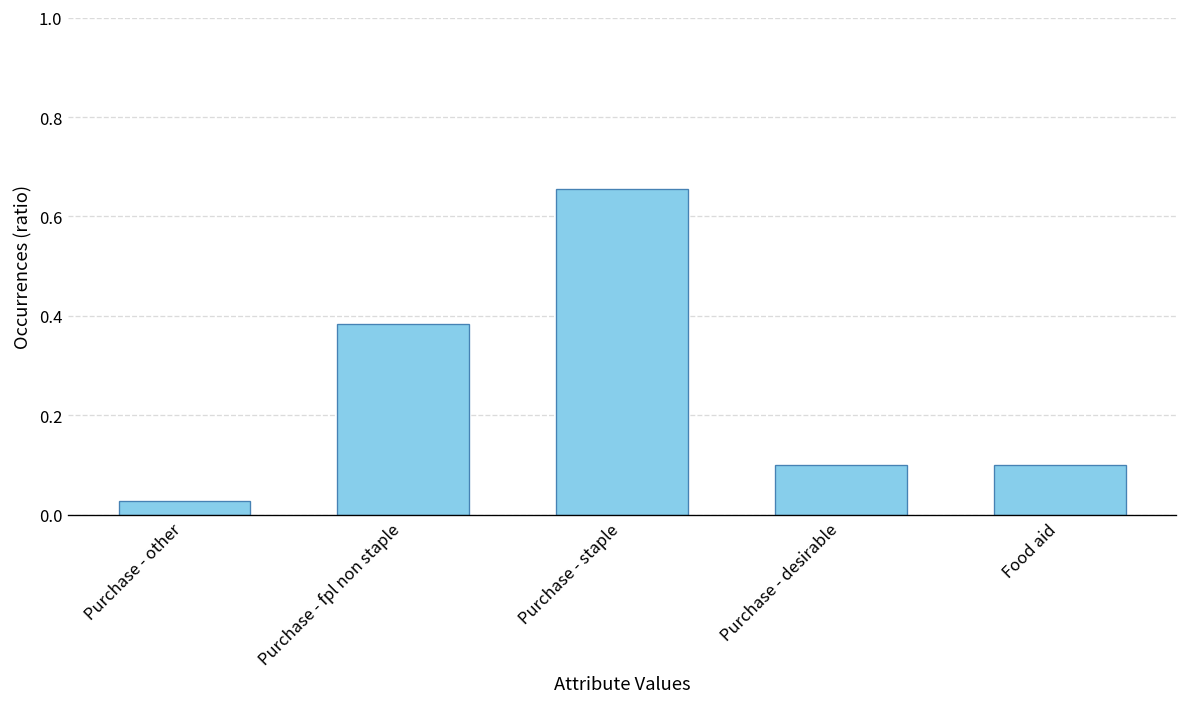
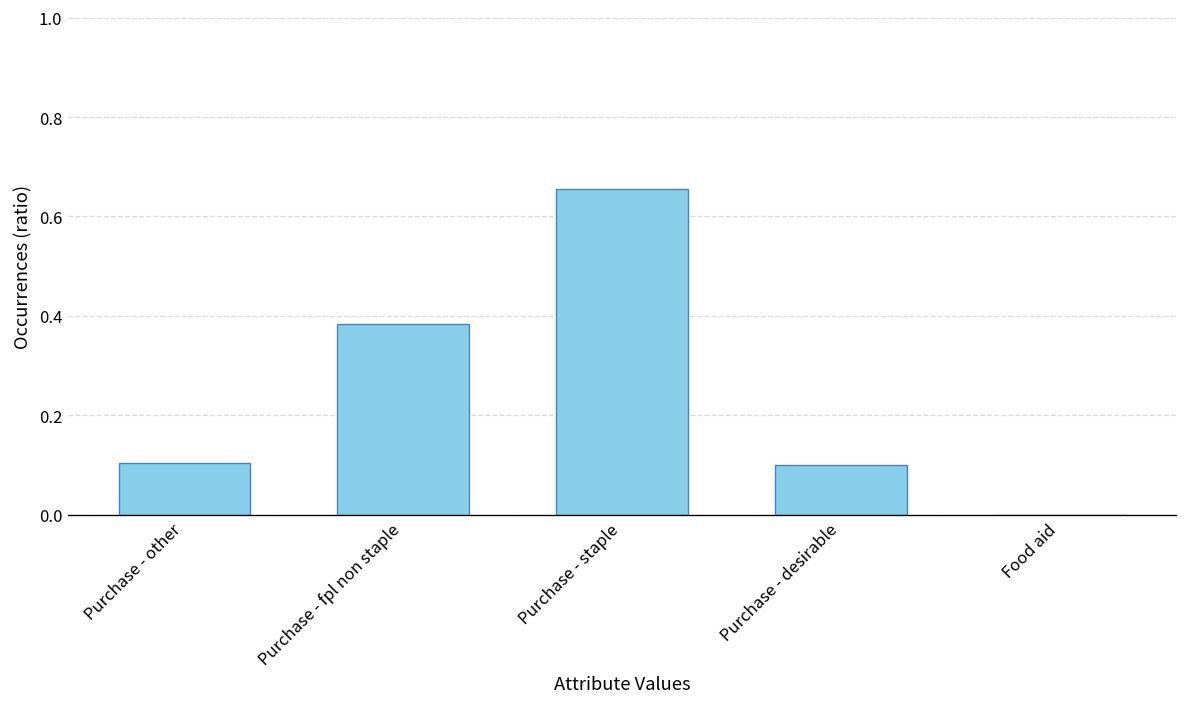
  {
-   "Purchase - other": 0.03,
+   "Purchase - other": 0.10,
    "Purchase - fpl non staple": 0.38,
    "Purchase - staple": 0.66,
    "Purchase - desirable": 0.10,
-   "Food aid": 0.1
+   "Food aid": 0.0
  }
